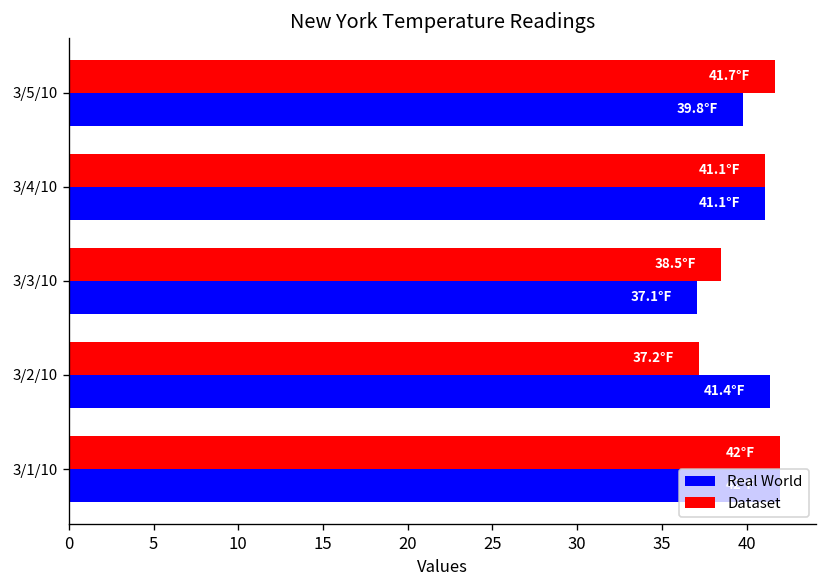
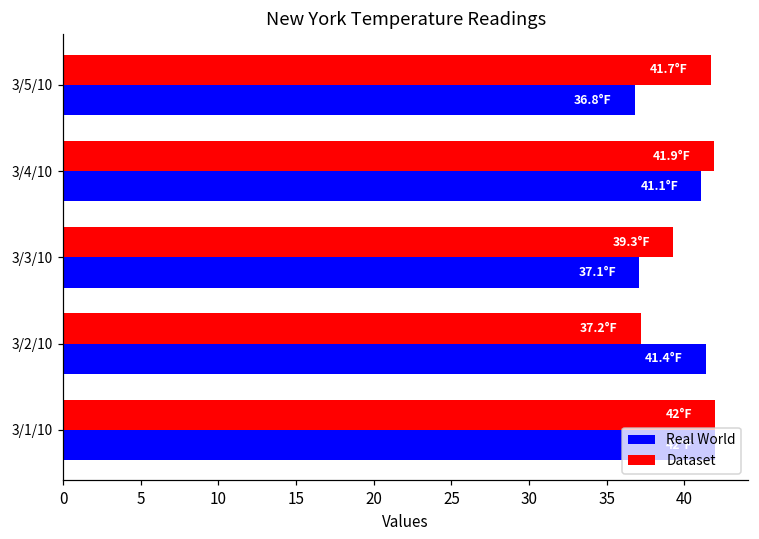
  {
    "Real World": {
-     "3/5/10": "39.8°F",
+     "3/5/10": "36.8°F",
      "3/4/10": "41.1°F",
      "3/3/10": "37.1°F",
      "3/2/10": "41.4°F"
    },
    "Dataset": {
      "3/5/10": "41.7°F",
-     "3/4/10": "41.1°F",
-     "3/3/10": "38.5°F",
+     "3/4/10": "41.9°F",
+     "3/3/10": "39.3°F",
      "3/2/10": "37.2°F",
      "3/1/10": "42°F"
    }
  }
